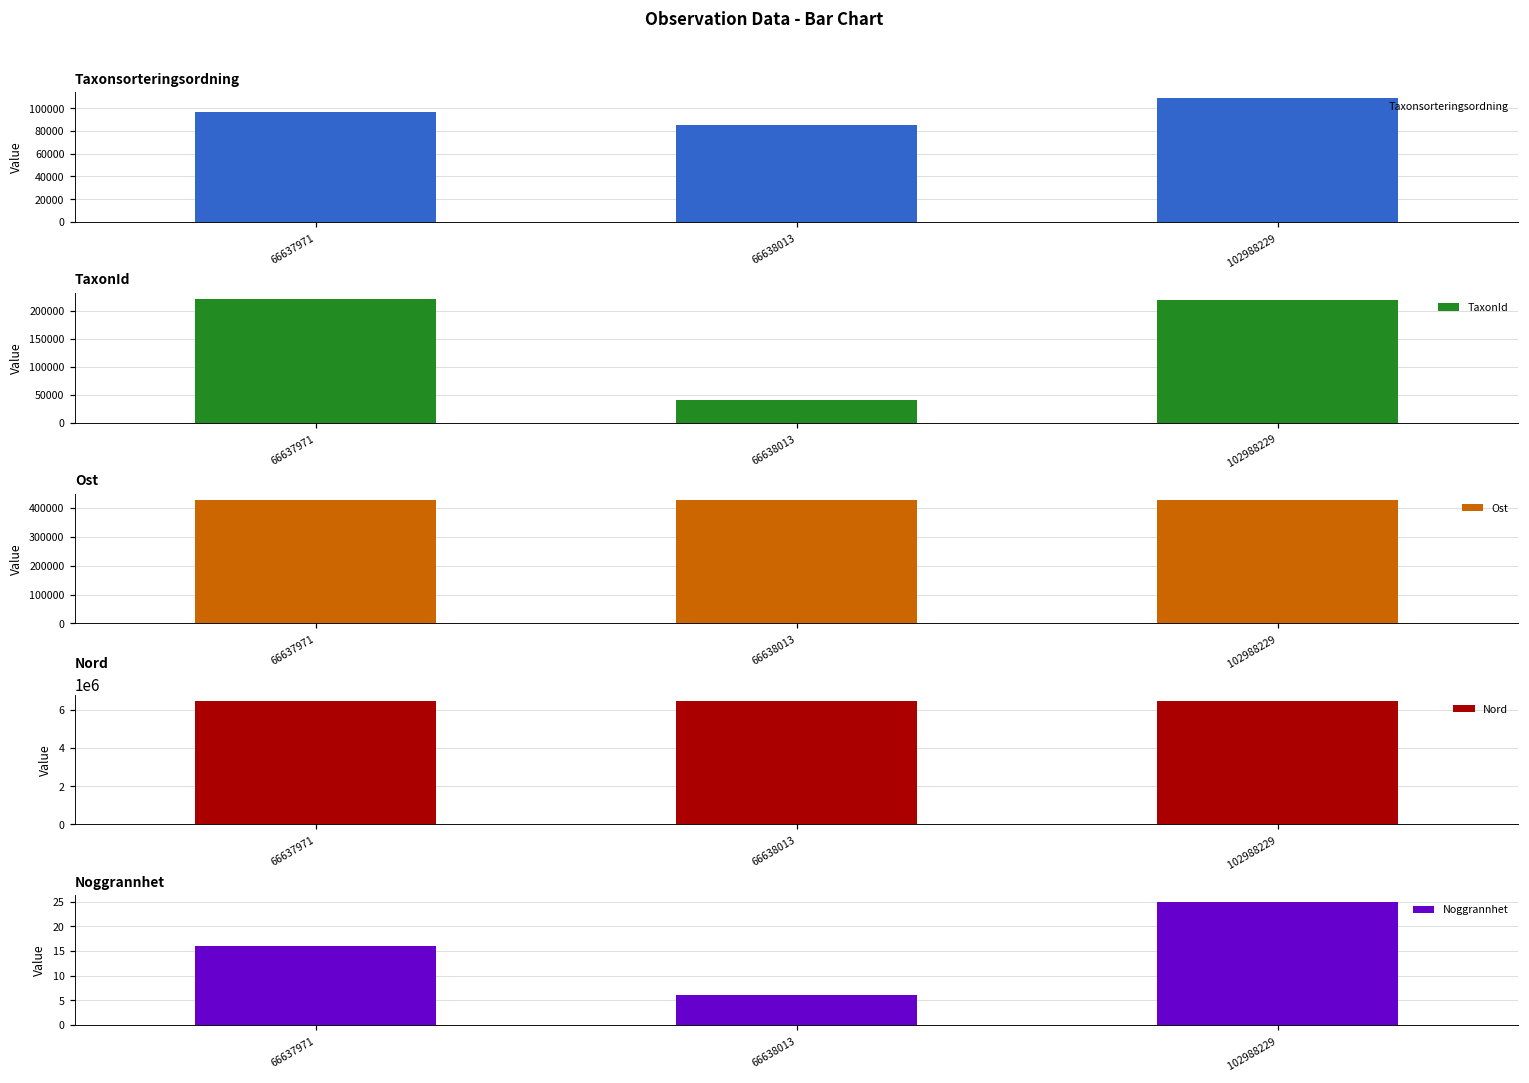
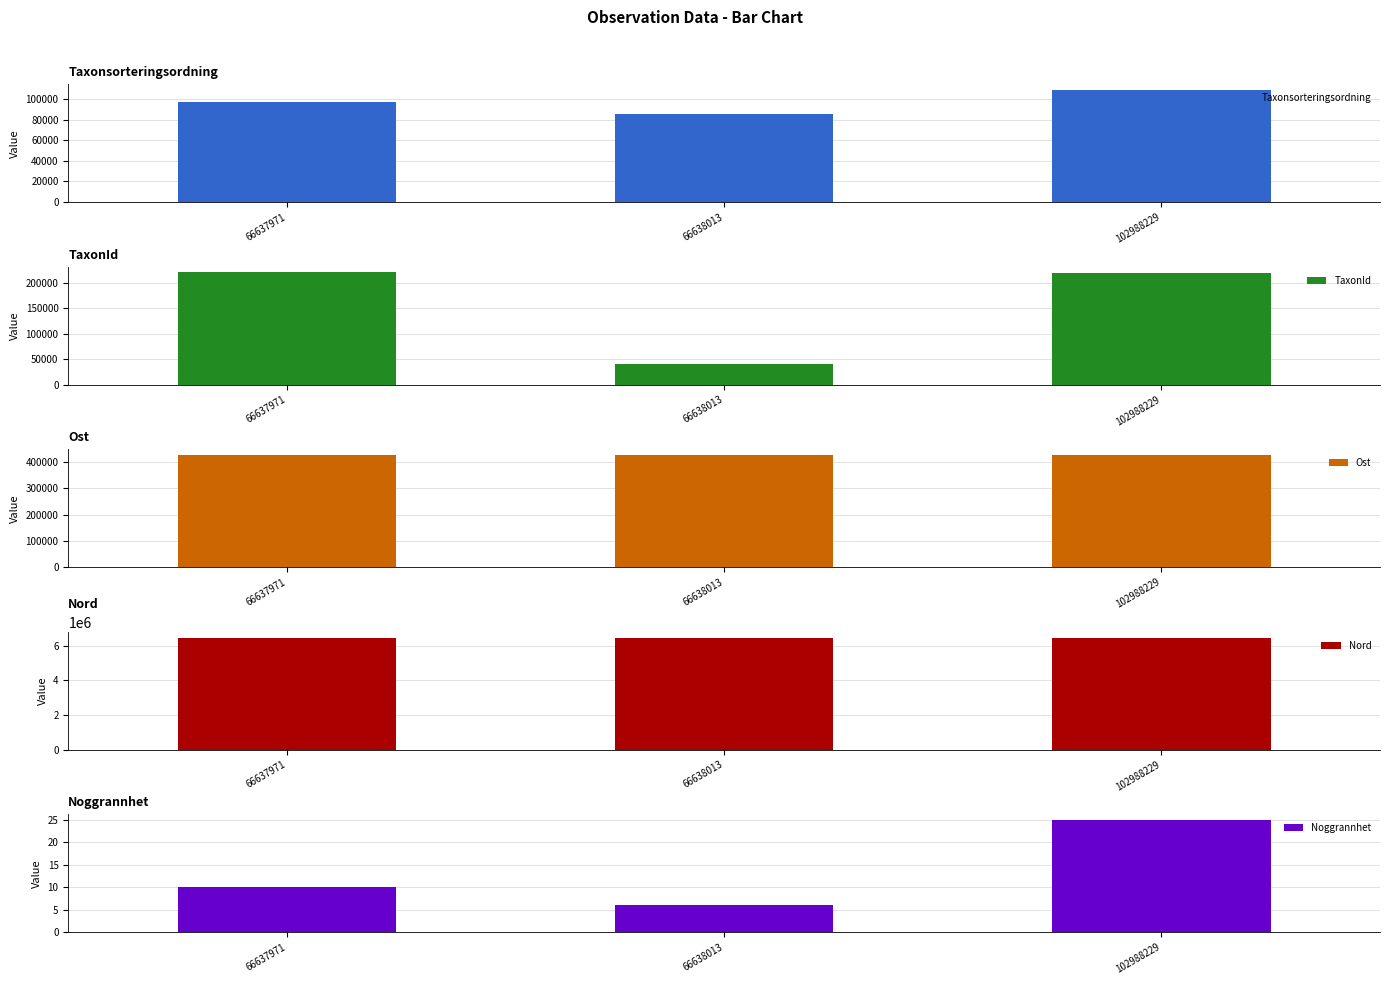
  {
    "Taxonsorteringsordning": {
      "66637971": 97000,
      "66638013": 85000,
      "102988229": 109000
    },
    "TaxonId": {
      "66637971": 220000,
      "66638013": 40000,
      "102988229": 220000
    },
    "Ost": {
      "66637971": 430000,
      "66638013": 430000,
      "102988229": 430000
    },
    "Nord": {
      "66637971": 6500000,
      "66638013": 6500000,
      "102988229": 6500000
    },
    "Noggrannhet": {
-     "66637971": 16,
+     "66637971": 10,
      "66638013": 6,
      "102988229": 25
    }
  }
